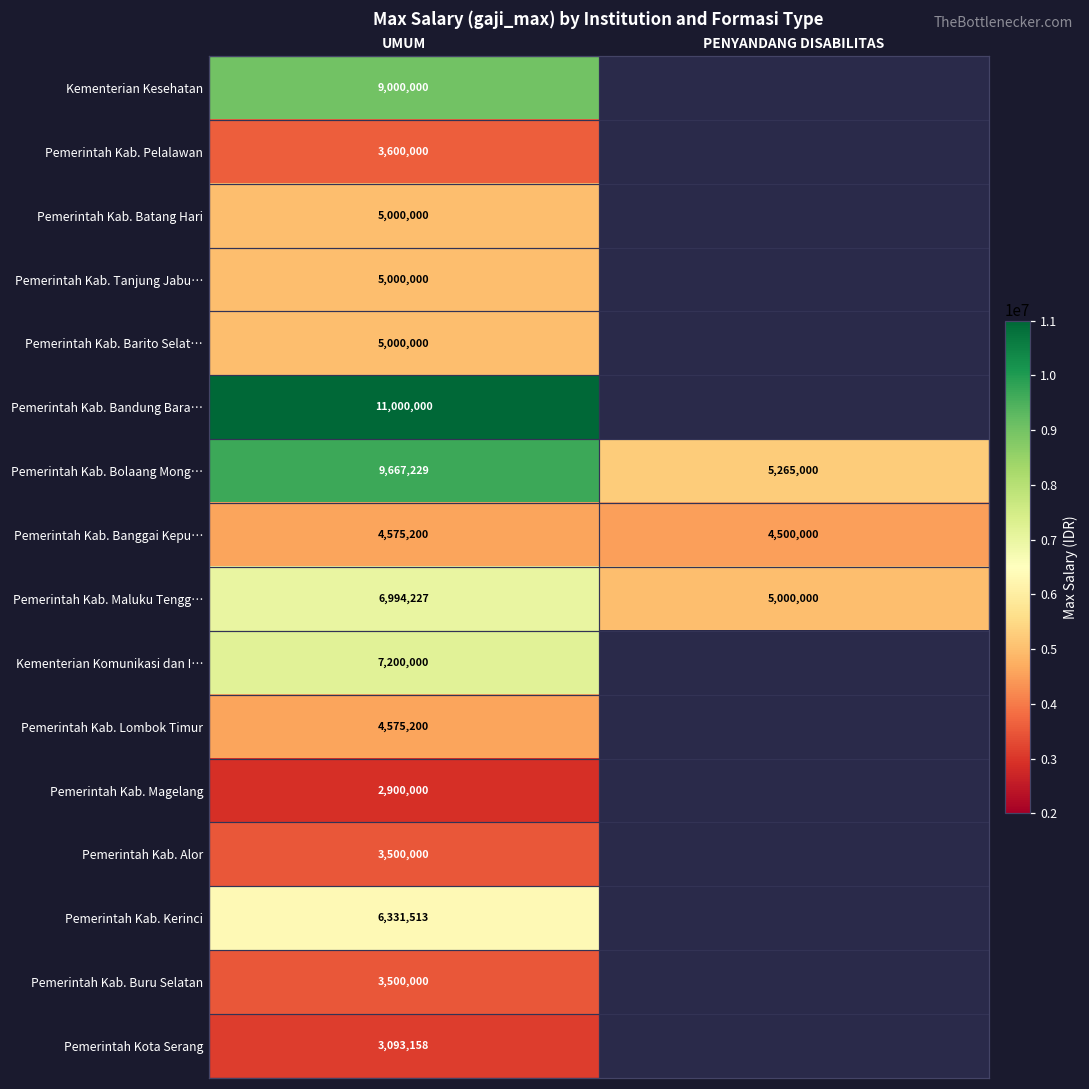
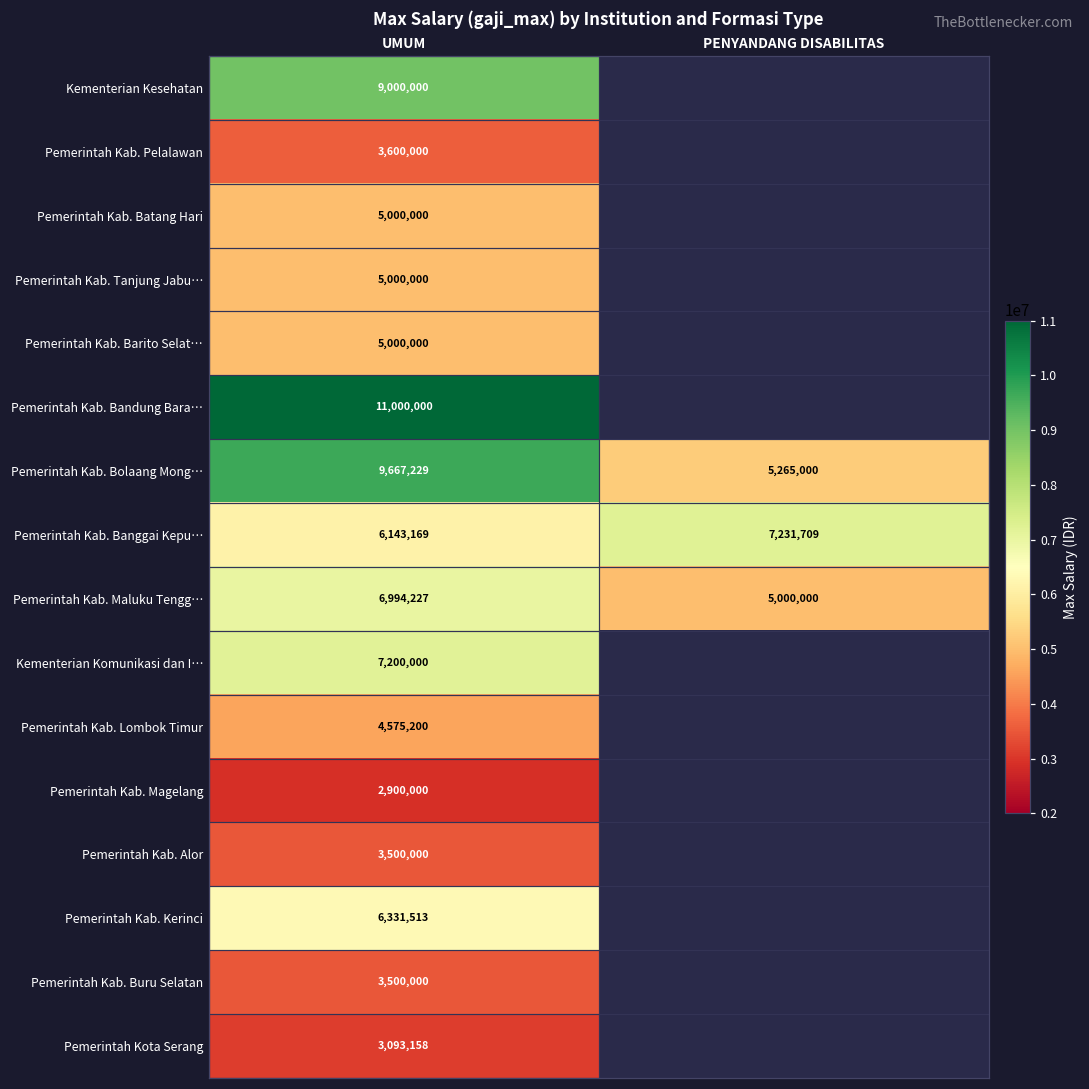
  {
    "Kementerian Kesehatan": {
      "UMUM": "9,000,000"
    },
    "Pemerintah Kab. Pelalawan": {
      "UMUM": "3,600,000"
    },
    "Pemerintah Kab. Batang Hari": {
      "UMUM": "5,000,000"
    },
    "Pemerintah Kab. Tanjung Jabu…": {
      "UMUM": "5,000,000"
    },
    "Pemerintah Kab. Barito Selat…": {
      "UMUM": "5,000,000"
    },
    "Pemerintah Kab. Bandung Bara…": {
      "UMUM": "11,000,000"
    },
    "Pemerintah Kab. Bolaang Mong…": {
      "UMUM": "9,667,229",
      "PENYANDANG DISABILITAS": "5,265,000"
    },
    "Pemerintah Kab. Banggai Kepu…": {
-     "UMUM": "4,575,200",
-     "PENYANDANG DISABILITAS": "4,500,000"
+     "UMUM": "6,143,169",
+     "PENYANDANG DISABILITAS": "7,231,709"
    },
    "Pemerintah Kab. Maluku Tengg…": {
      "UMUM": "6,994,227",
      "PENYANDANG DISABILITAS": "5,000,000"
    },
    "Kementerian Komunikasi dan I…": {
      "UMUM": "7,200,000"
    },
    "Pemerintah Kab. Lombok Timur": {
      "UMUM": "4,575,200"
    },
    "Pemerintah Kab. Magelang": {
      "UMUM": "2,900,000"
    },
    "Pemerintah Kab. Alor": {
      "UMUM": "3,500,000"
    },
    "Pemerintah Kab. Kerinci": {
      "UMUM": "6,331,513"
    },
    "Pemerintah Kab. Buru Selatan": {
      "UMUM": "3,500,000"
    },
    "Pemerintah Kota Serang": {
      "UMUM": "3,093,158"
    }
  }
